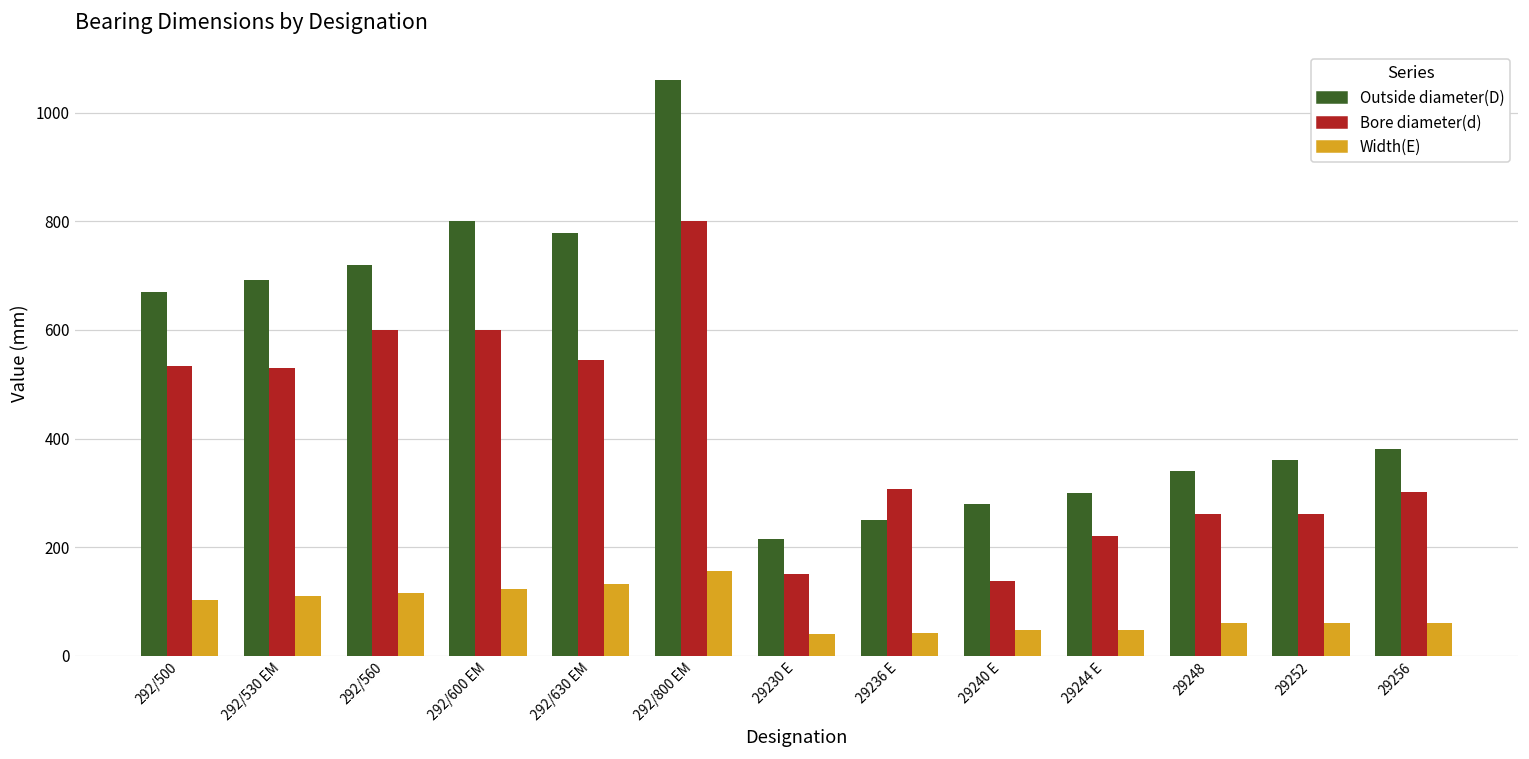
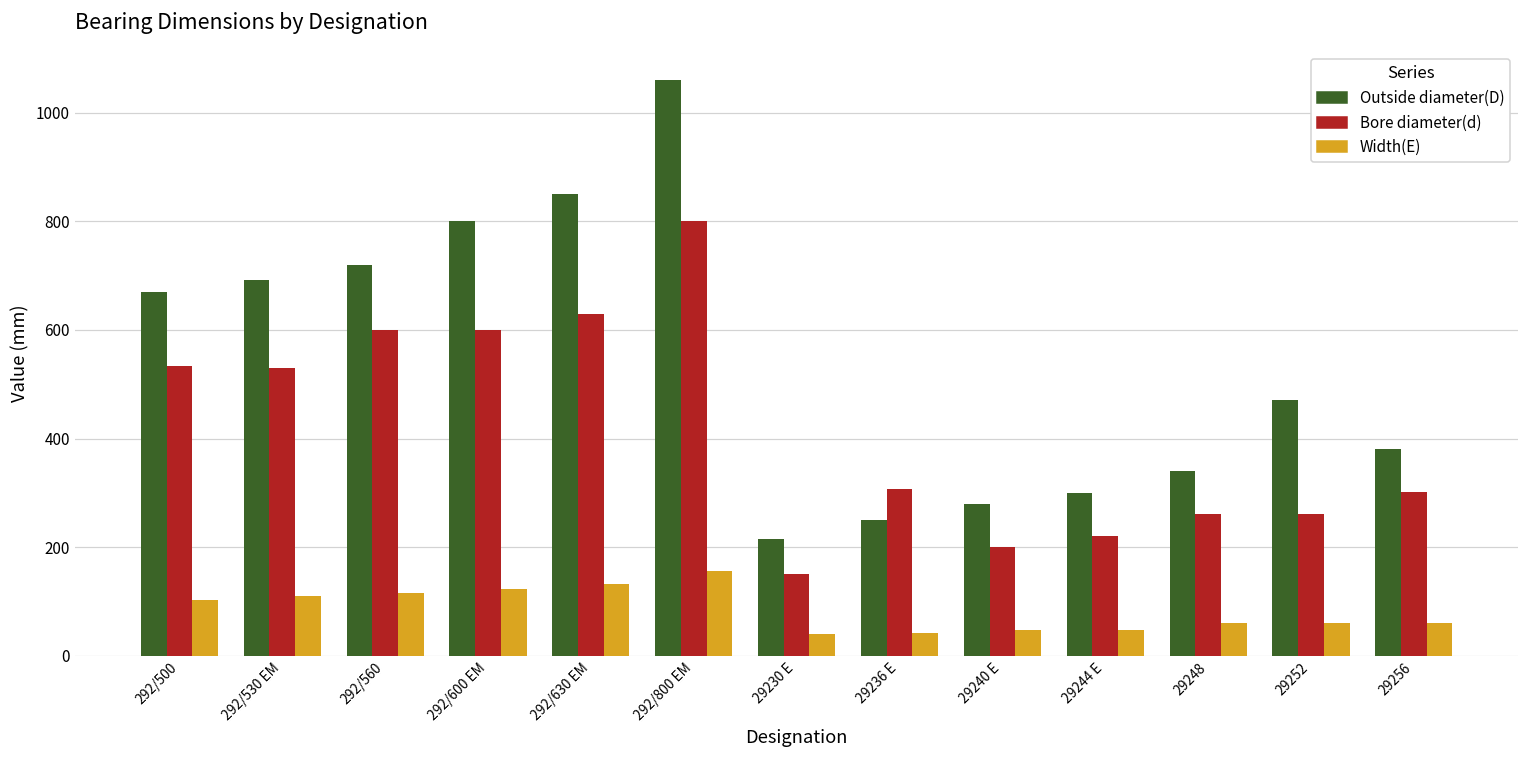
  {
    "Outside diameter(D)": {
      "292/500": 670,
      "292/530 EM": 690,
      "292/560": 720,
      "292/600 EM": 800,
-     "292/630 EM": 780,
+     "292/630 EM": 850,
      "292/800 EM": 1060,
      "29230 E": 220,
      "29236 E": 250,
      "29240 E": 280,
      "29244 E": 300,
      "29248": 340,
-     "29252": 360,
+     "29252": 470,
      "29256": 380
    },
    "Bore diameter(d)": {
      "292/500": 530,
      "292/530 EM": 530,
      "292/560": 600,
      "292/600 EM": 600,
-     "292/630 EM": 540,
+     "292/630 EM": 630,
      "292/800 EM": 800,
      "29230 E": 150,
      "29236 E": 310,
-     "29240 E": 140,
+     "29240 E": 200,
      "29244 E": 220,
      "29248": 260,
      "29252": 260,
      "29256": 300
    },
    "Width(E)": {
      "292/500": 100,
      "292/530 EM": 110,
      "292/560": 120,
      "292/600 EM": 120,
      "292/630 EM": 130,
      "292/800 EM": 160,
      "29230 E": 40,
      "29236 E": 40,
      "29240 E": 50,
      "29244 E": 50,
      "29248": 60,
      "29252": 60,
      "29256": 60
    }
  }
